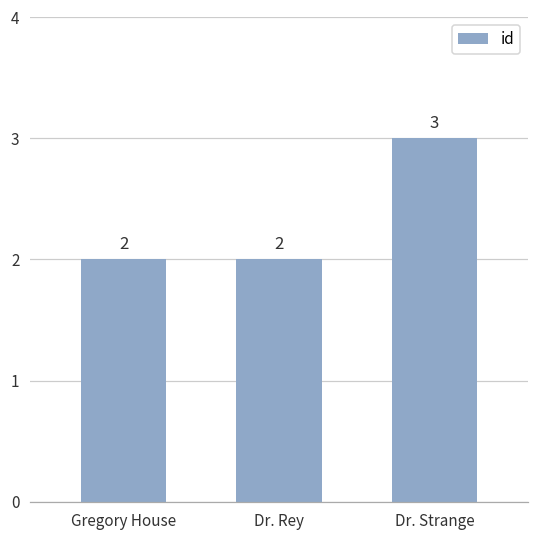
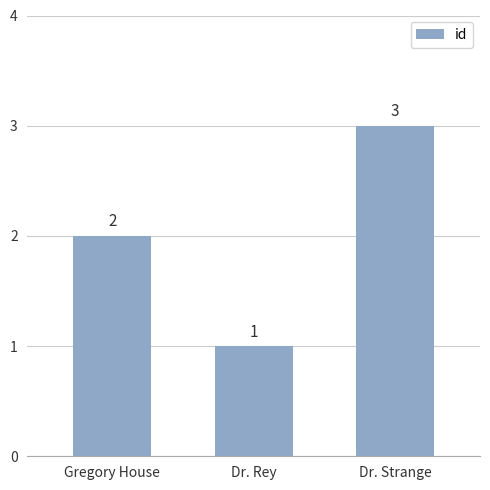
  {
    "Gregory House": 2,
-   "Dr. Rey": 2,
+   "Dr. Rey": 1,
    "Dr. Strange": 3
  }
